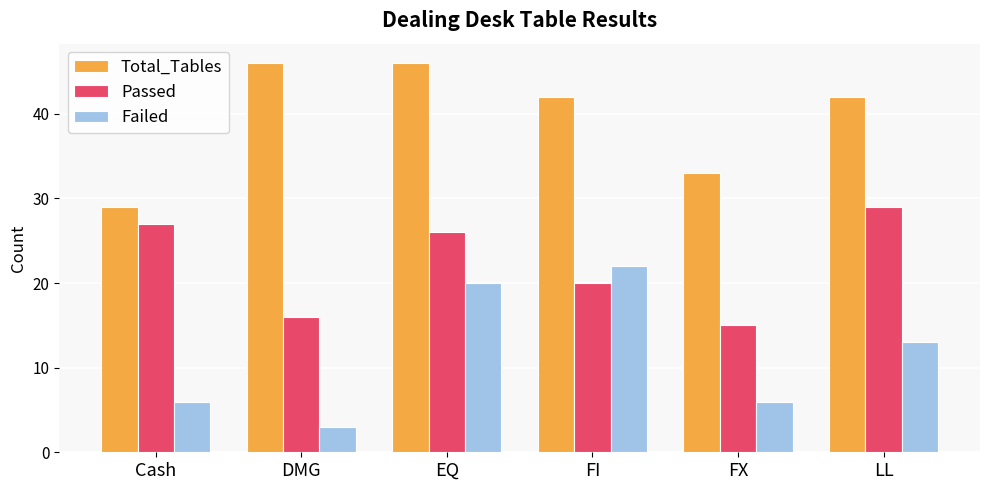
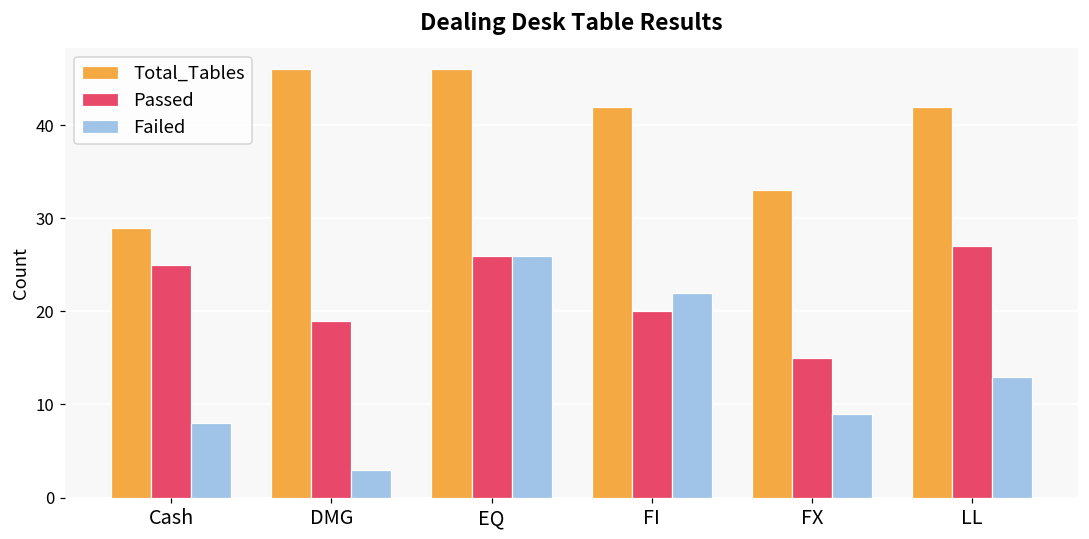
  {
    "Total_Tables": {
      "Cash": 29,
      "DMG": 46,
      "EQ": 46,
      "FI": 42,
      "FX": 33,
      "LL": 42
    },
    "Passed": {
-     "Cash": 27,
-     "DMG": 16,
+     "Cash": 25,
+     "DMG": 19,
      "EQ": 26,
      "FI": 20,
      "FX": 15,
-     "LL": 29
+     "LL": 27
    },
    "Failed": {
-     "Cash": 6,
+     "Cash": 8,
      "DMG": 3,
-     "EQ": 20,
+     "EQ": 26,
      "FI": 22,
-     "FX": 6,
+     "FX": 9,
      "LL": 13
    }
  }
